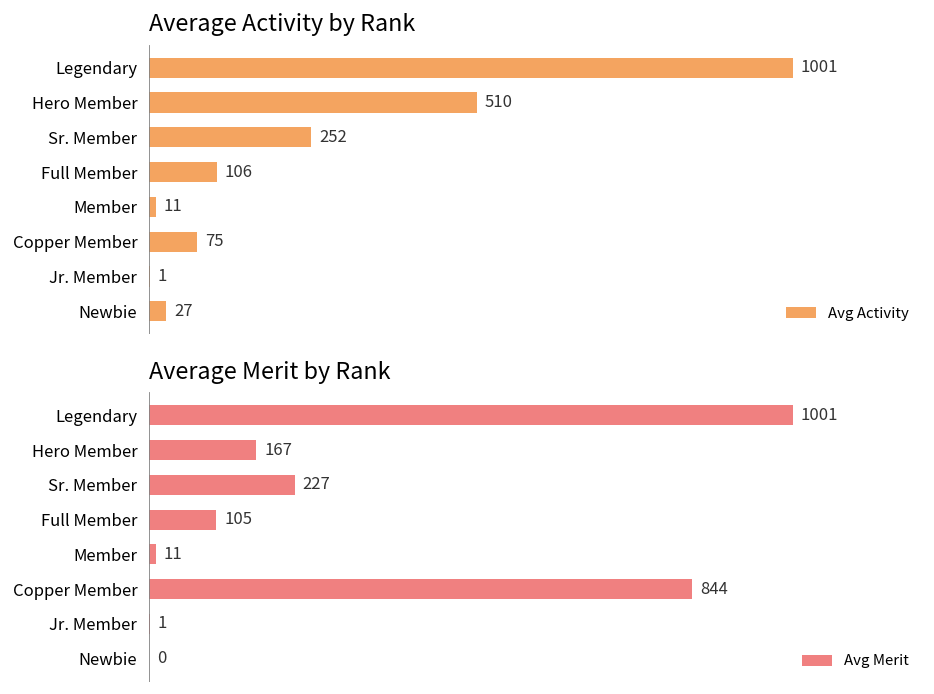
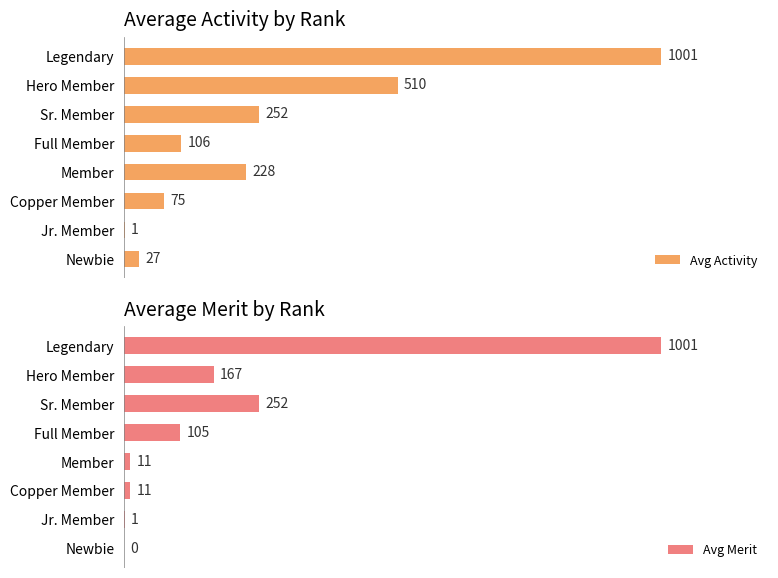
  {
    "Average Activity by Rank": {
      "Legendary": 1001,
      "Hero Member": 510,
      "Sr. Member": 252,
      "Full Member": 106,
-     "Member": 11,
+     "Member": 228,
      "Copper Member": 75,
      "Jr. Member": 1,
      "Newbie": 27
    },
    "Average Merit by Rank": {
      "Legendary": 1001,
      "Hero Member": 167,
-     "Sr. Member": 227,
+     "Sr. Member": 252,
      "Full Member": 105,
      "Member": 11,
-     "Copper Member": 844,
+     "Copper Member": 11,
      "Jr. Member": 1,
      "Newbie": 0
    }
  }
